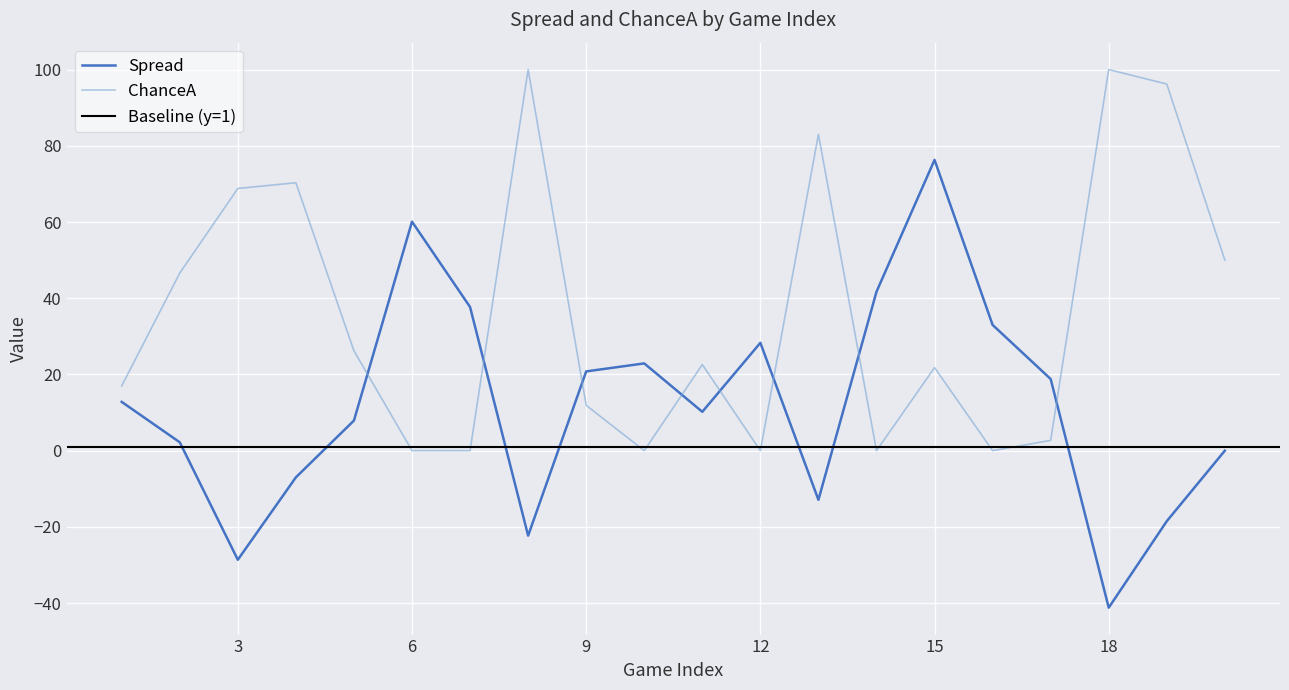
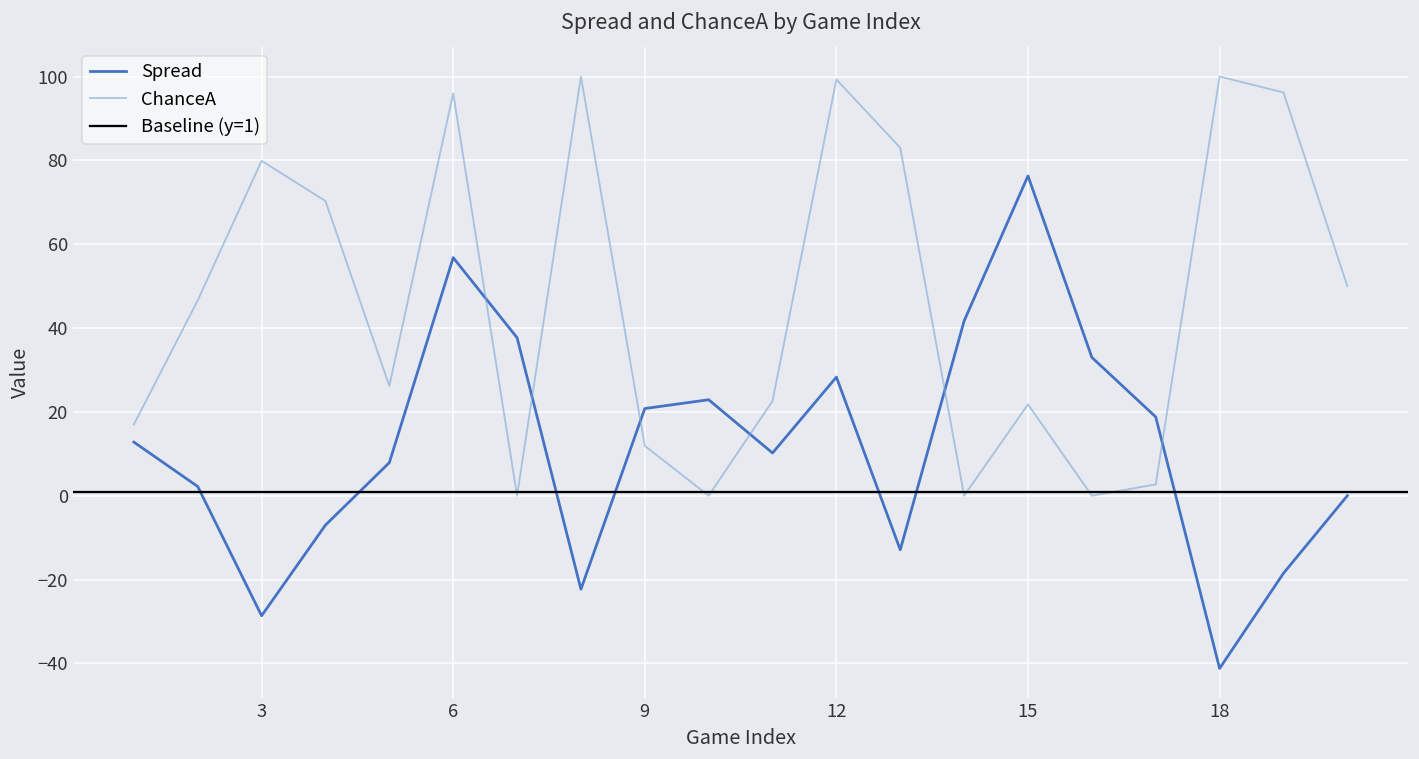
  {
    "Spread": {
      "3": -29,
-     "6": 60,
+     "6": 57,
      "9": 21,
      "12": 28,
      "15": 76,
      "18": -41
    },
    "ChanceA": {
-     "3": 69,
-     "6": 0,
+     "3": 80,
+     "6": 96,
      "9": 12,
-     "12": 0,
+     "12": 99,
      "15": 22,
      "18": 100
    }
  }
